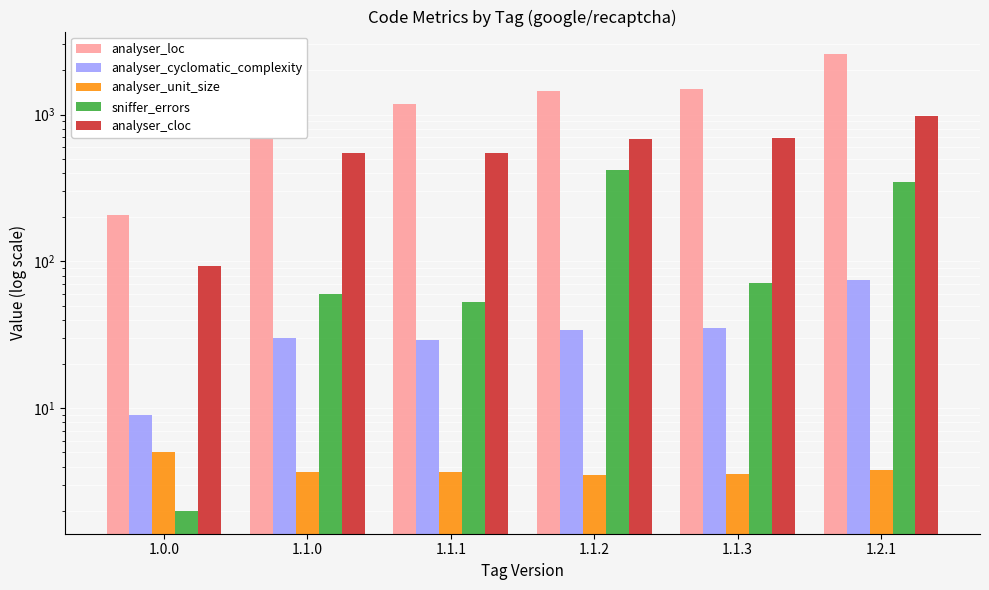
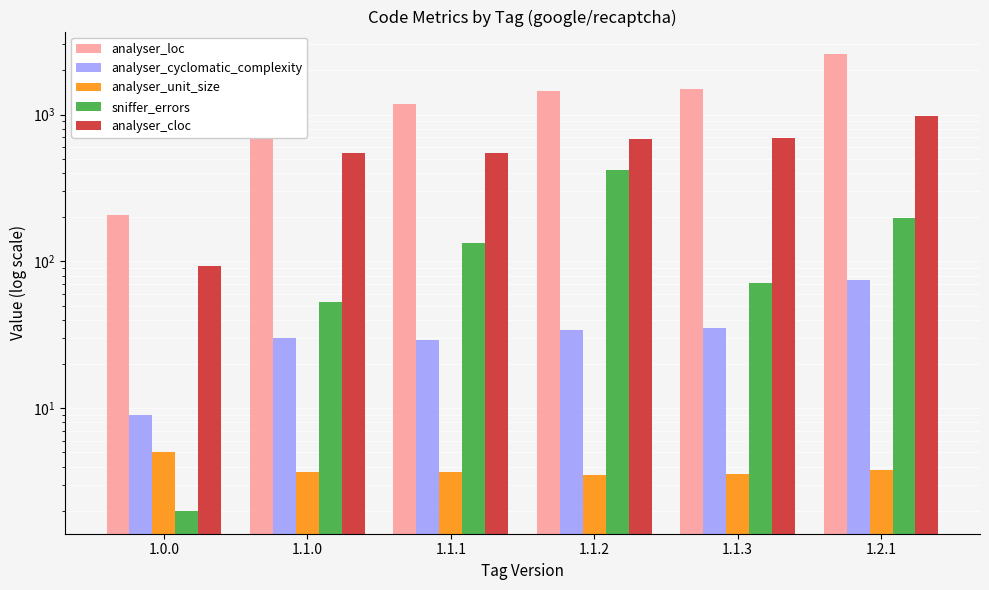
  {
    "analyser_loc": {
      "1.0.0": 210,
      "1.1.1": 1200,
      "1.1.2": 1400,
      "1.1.3": 1500,
      "1.2.1": 2600
    },
    "analyser_cyclomatic_complexity": {
      "1.0.0": 9,
      "1.1.0": 30,
      "1.1.1": 29,
      "1.1.2": 34,
      "1.1.3": 35,
      "1.2.1": 80
    },
    "analyser_unit_size": {
      "1.0.0": 5,
      "1.1.0": 3.7,
      "1.1.1": 3.7,
      "1.1.2": 3.5,
      "1.1.3": 3.6,
      "1.2.1": 3.8
    },
    "sniffer_errors": {
      "1.0.0": 2,
-     "1.1.0": 60,
-     "1.1.1": 53,
+     "1.1.0": 53,
+     "1.1.1": 130,
      "1.1.2": 420,
      "1.1.3": 70,
-     "1.2.1": 350
+     "1.2.1": 200
    },
    "analyser_cloc": {
      "1.0.0": 90,
      "1.1.0": 550,
      "1.1.1": 550,
      "1.1.2": 700,
      "1.1.3": 700,
      "1.2.1": 1000
    }
  }
